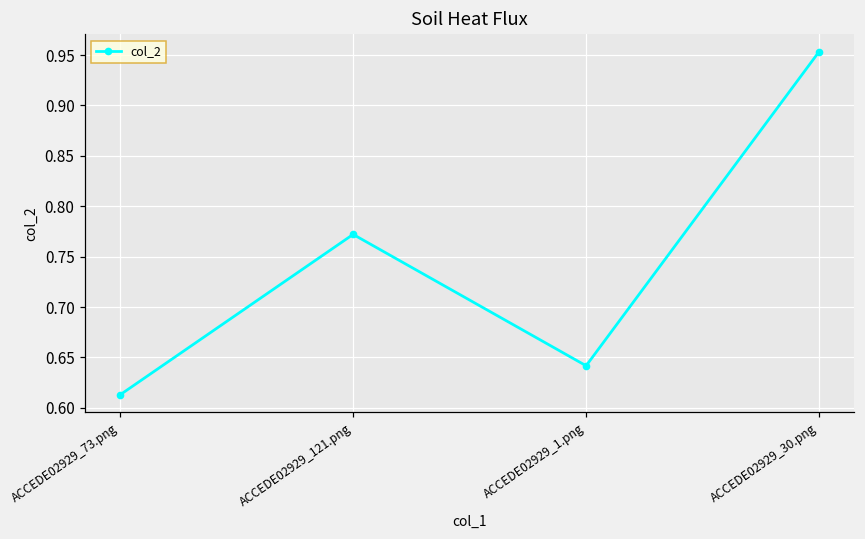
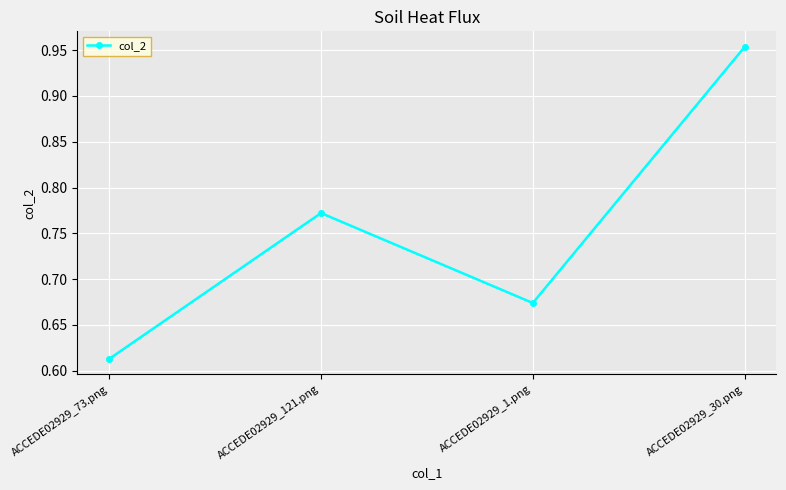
  {
    "ACCEDE02929_73.png": 0.61,
    "ACCEDE02929_121.png": 0.77,
-   "ACCEDE02929_1.png": 0.64,
+   "ACCEDE02929_1.png": 0.67,
    "ACCEDE02929_30.png": 0.95
  }
